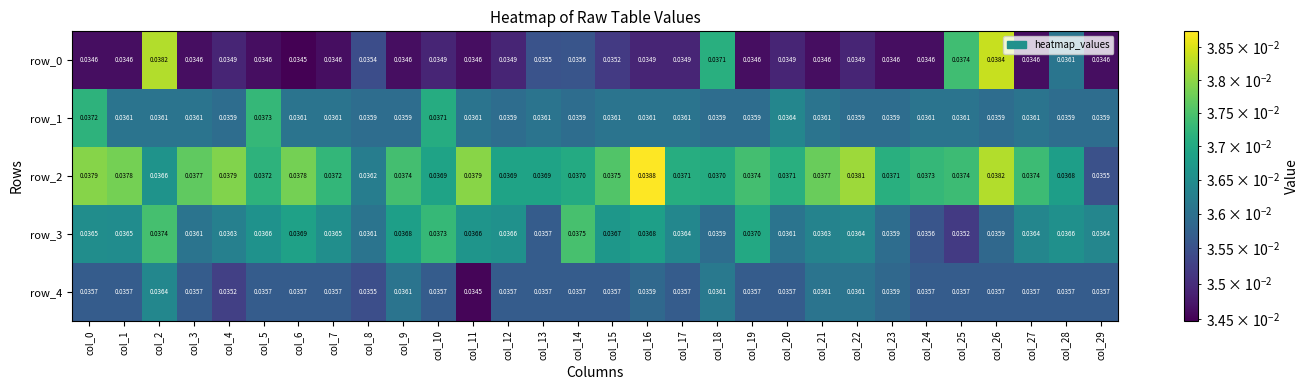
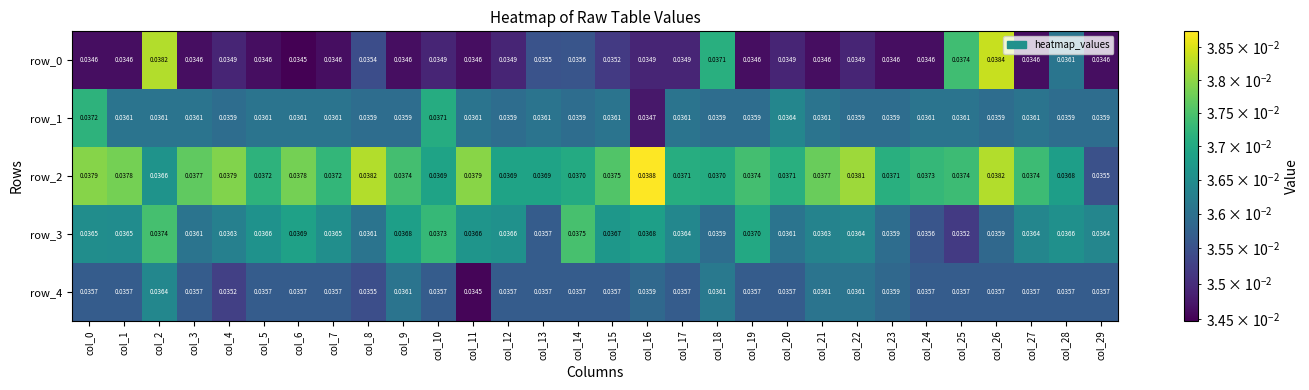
  {
    "row_0": {
      "col_0": 0.0346,
      "col_1": 0.0346,
      "col_2": 0.0382,
      "col_3": 0.0346,
      "col_4": 0.0349,
      "col_5": 0.0346,
      "col_6": 0.0345,
      "col_7": 0.0346,
      "col_8": 0.0354,
      "col_9": 0.0346,
      "col_10": 0.0349,
      "col_11": 0.0346,
      "col_12": 0.0349,
      "col_13": 0.0355,
      "col_14": 0.0356,
      "col_15": 0.0352,
      "col_16": 0.0349,
      "col_17": 0.0349,
      "col_18": 0.0371,
      "col_19": 0.0346,
      "col_20": 0.0349,
      "col_21": 0.0346,
      "col_22": 0.0349,
      "col_23": 0.0346,
      "col_24": 0.0346,
      "col_25": 0.0374,
      "col_26": 0.0384,
      "col_27": 0.0346,
      "col_28": 0.0361,
      "col_29": 0.0346
    },
    "row_1": {
      "col_0": 0.0372,
      "col_1": 0.0361,
      "col_2": 0.0361,
      "col_3": 0.0361,
      "col_4": 0.0359,
-     "col_5": 0.0373,
+     "col_5": 0.0361,
      "col_6": 0.0361,
      "col_7": 0.0361,
      "col_8": 0.0359,
      "col_9": 0.0359,
      "col_10": 0.0371,
      "col_11": 0.0361,
      "col_12": 0.0359,
      "col_13": 0.0361,
      "col_14": 0.0359,
      "col_15": 0.0361,
-     "col_16": 0.0361,
+     "col_16": 0.0347,
      "col_17": 0.0361,
      "col_18": 0.0359,
      "col_19": 0.0359,
      "col_20": 0.0364,
      "col_21": 0.0361,
      "col_22": 0.0359,
      "col_23": 0.0359,
      "col_24": 0.0361,
      "col_25": 0.0361,
      "col_26": 0.0359,
      "col_27": 0.0361,
      "col_28": 0.0359,
      "col_29": 0.0359
    },
    "row_2": {
      "col_0": 0.0379,
      "col_1": 0.0378,
      "col_2": 0.0366,
      "col_3": 0.0377,
      "col_4": 0.0379,
      "col_5": 0.0372,
      "col_6": 0.0378,
      "col_7": 0.0372,
-     "col_8": 0.0362,
+     "col_8": 0.0382,
      "col_9": 0.0374,
      "col_10": 0.0369,
      "col_11": 0.0379,
      "col_12": 0.0369,
      "col_13": 0.0369,
      "col_14": 0.0370,
      "col_15": 0.0375,
      "col_16": 0.0388,
      "col_17": 0.0371,
      "col_18": 0.0370,
      "col_19": 0.0374,
      "col_20": 0.0371,
      "col_21": 0.0377,
      "col_22": 0.0381,
      "col_23": 0.0371,
      "col_24": 0.0373,
      "col_25": 0.0374,
      "col_26": 0.0382,
      "col_27": 0.0374,
      "col_28": 0.0368,
      "col_29": 0.0355
    },
    "row_3": {
      "col_0": 0.0365,
      "col_1": 0.0365,
      "col_2": 0.0374,
      "col_3": 0.0361,
      "col_4": 0.0363,
      "col_5": 0.0366,
      "col_6": 0.0369,
      "col_7": 0.0365,
      "col_8": 0.0361,
      "col_9": 0.0368,
      "col_10": 0.0373,
      "col_11": 0.0366,
      "col_12": 0.0366,
      "col_13": 0.0357,
      "col_14": 0.0375,
      "col_15": 0.0367,
      "col_16": 0.0368,
      "col_17": 0.0364,
      "col_18": 0.0359,
      "col_19": 0.0370,
      "col_20": 0.0361,
      "col_21": 0.0363,
      "col_22": 0.0364,
      "col_23": 0.0359,
      "col_24": 0.0356,
      "col_25": 0.0352,
      "col_26": 0.0359,
      "col_27": 0.0364,
      "col_28": 0.0366,
      "col_29": 0.0364
    },
    "row_4": {
      "col_0": 0.0357,
      "col_1": 0.0357,
      "col_2": 0.0364,
      "col_3": 0.0357,
      "col_4": 0.0352,
      "col_5": 0.0357,
      "col_6": 0.0357,
      "col_7": 0.0357,
      "col_8": 0.0355,
      "col_9": 0.0361,
      "col_10": 0.0357,
      "col_11": 0.0345,
      "col_12": 0.0357,
      "col_13": 0.0357,
      "col_14": 0.0357,
      "col_15": 0.0357,
      "col_16": 0.0359,
      "col_17": 0.0357,
      "col_18": 0.0361,
      "col_19": 0.0357,
      "col_20": 0.0357,
      "col_21": 0.0361,
      "col_22": 0.0361,
      "col_23": 0.0359,
      "col_24": 0.0357,
      "col_25": 0.0357,
      "col_26": 0.0357,
      "col_27": 0.0357,
      "col_28": 0.0357,
      "col_29": 0.0357
    }
  }
